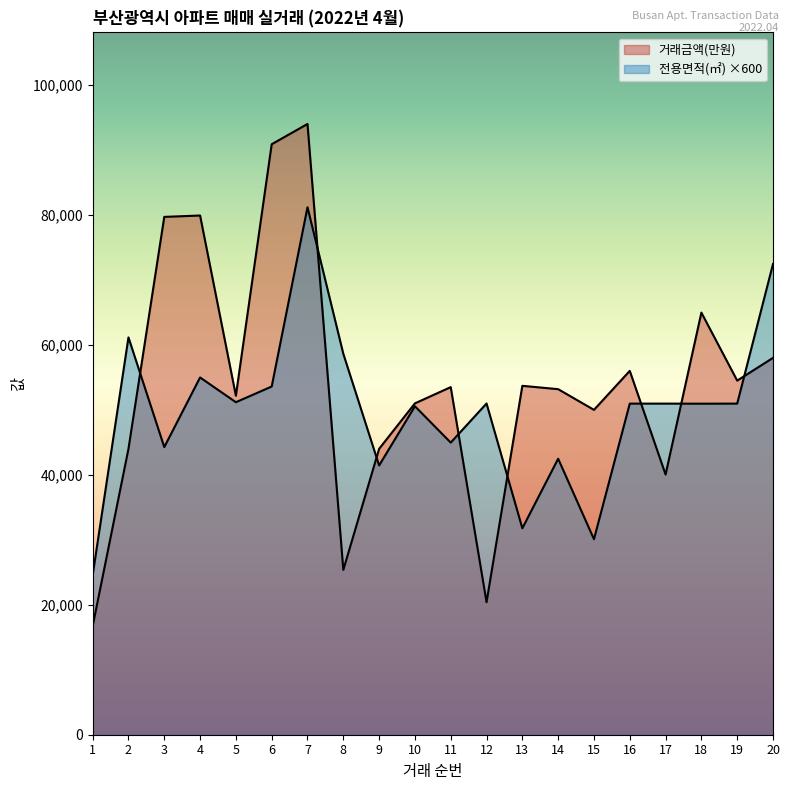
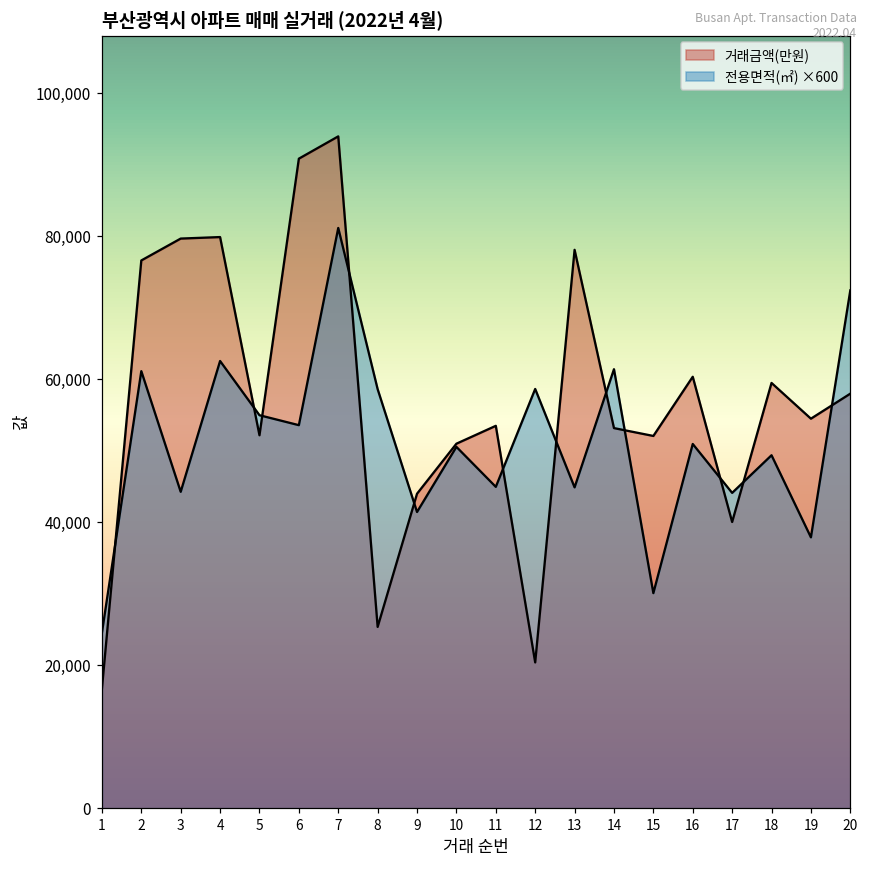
  {
    "거래금액(만원)": {
      "1": "17,000",
-     "2": "44,000",
+     "2": "77,000",
      "3": "80,000",
      "4": "80,000",
      "5": "52,000",
      "6": "91,000",
      "7": "94,000",
      "8": "25,000",
      "9": "44,000",
      "10": "51,000",
      "11": "54,000",
      "12": "20,000",
-     "13": "54,000",
+     "13": "78,000",
      "14": "53,000",
-     "15": "50,000",
-     "16": "56,000",
+     "15": "52,000",
+     "16": "60,000",
      "17": "40,000",
-     "18": "65,000",
+     "18": "60,000",
      "19": "55,000",
      "20": "58,000"
    },
    "전용면적(㎡) ×600": {
      "1": "25,000",
      "2": "61,000",
      "3": "44,000",
-     "4": "55,000",
-     "5": "51,000",
+     "4": "63,000",
+     "5": "55,000",
      "6": "54,000",
      "7": "81,000",
      "8": "59,000",
      "9": "41,000",
      "10": "51,000",
      "11": "45,000",
-     "12": "51,000",
-     "13": "32,000",
-     "14": "42,000",
+     "12": "59,000",
+     "13": "45,000",
+     "14": "61,000",
      "15": "30,000",
      "16": "51,000",
-     "17": "51,000",
-     "18": "51,000",
-     "19": "51,000",
+     "17": "44,000",
+     "18": "49,000",
+     "19": "38,000",
      "20": "72,000"
    }
  }
